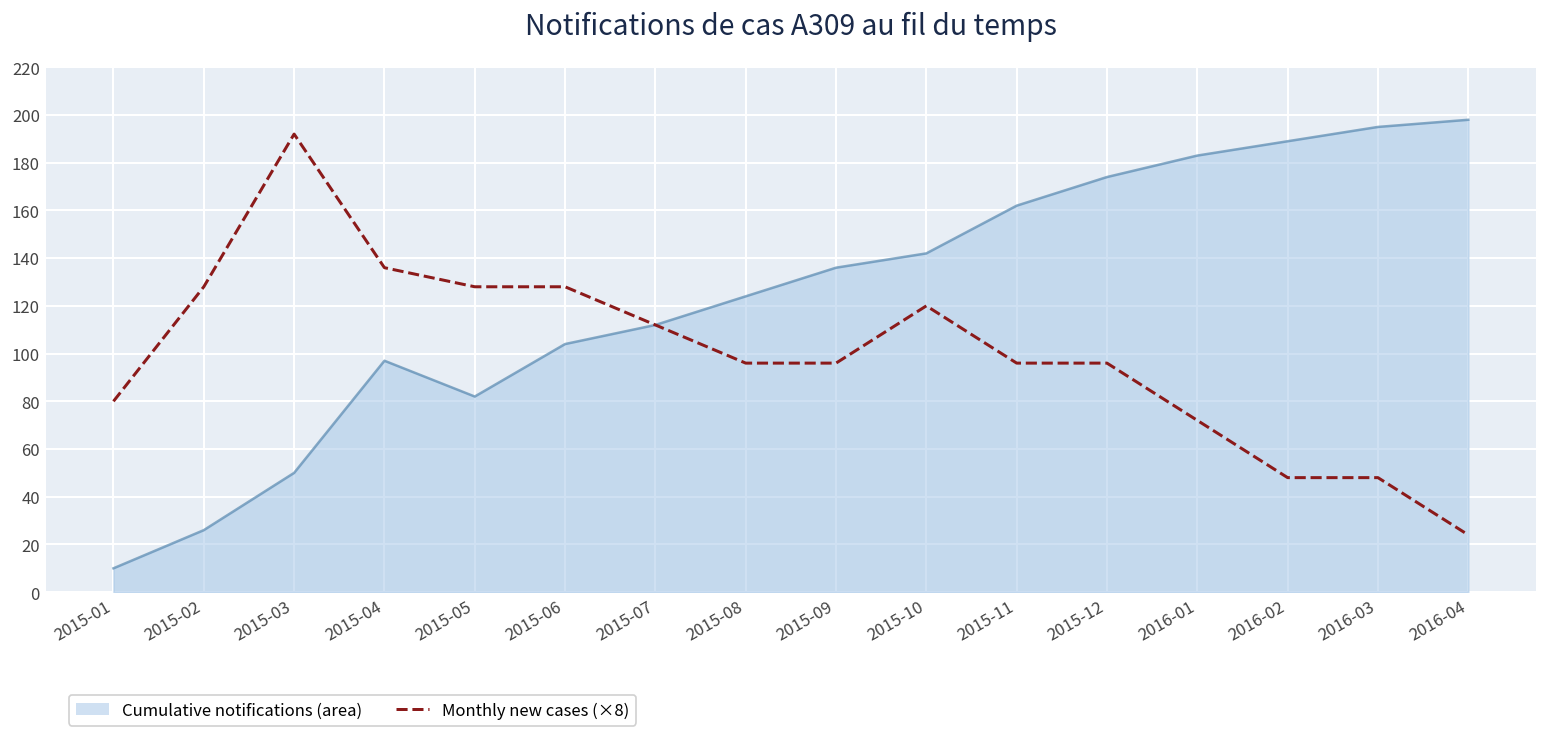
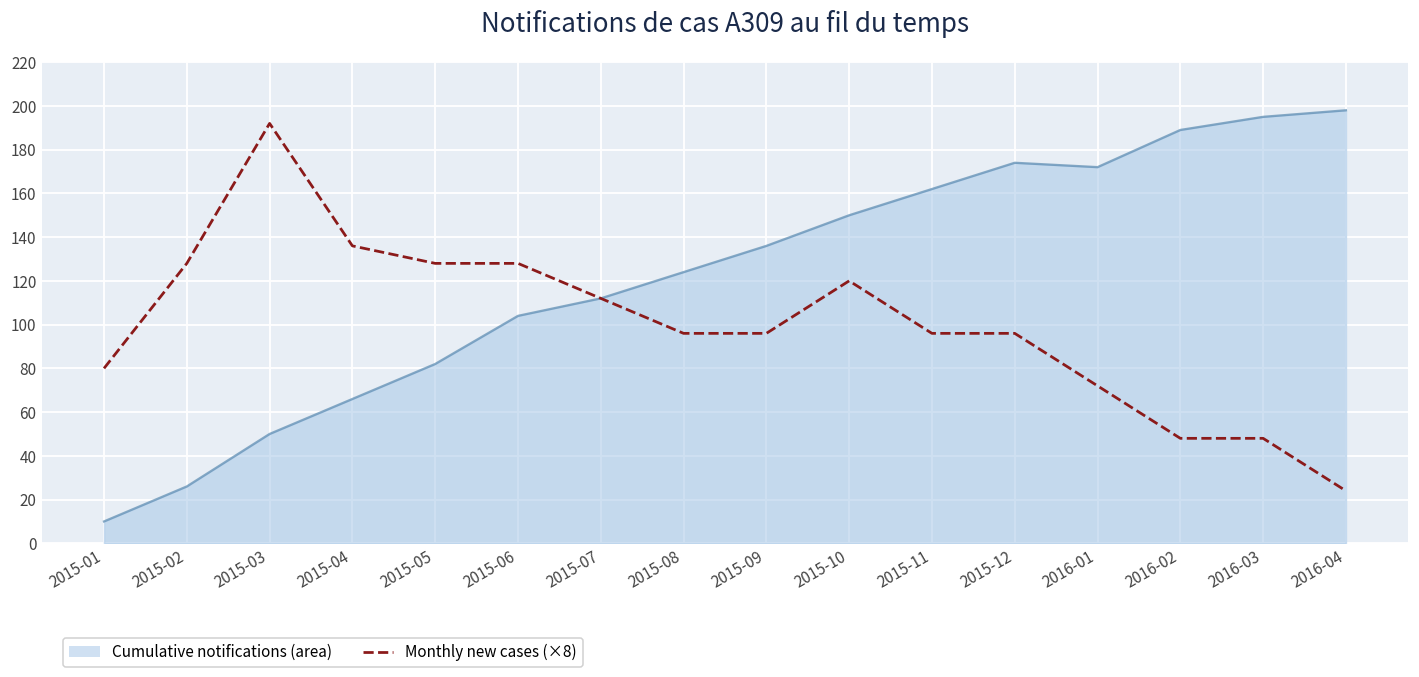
  {
    "Cumulative notifications (area)": {
      "2015-01": 10,
      "2015-02": 26,
      "2015-03": 50,
-     "2015-04": 97,
+     "2015-04": 66,
      "2015-05": 82,
      "2015-06": 104,
      "2015-08": 124,
      "2015-09": 136,
-     "2015-10": 142,
+     "2015-10": 150,
      "2015-11": 162,
      "2015-12": 174,
-     "2016-01": 183,
+     "2016-01": 172,
      "2016-02": 189,
      "2016-03": 195,
      "2016-04": 198
    },
    "Monthly new cases (×8)": {
      "2015-01": 80,
      "2015-02": 128,
      "2015-03": 192,
      "2015-04": 136,
      "2015-05": 128,
      "2015-06": 128,
      "2015-08": 96,
      "2015-09": 96,
      "2015-10": 120,
      "2015-11": 96,
      "2015-12": 96,
      "2016-01": 72,
      "2016-02": 48,
      "2016-03": 48,
      "2016-04": 24
    }
  }
